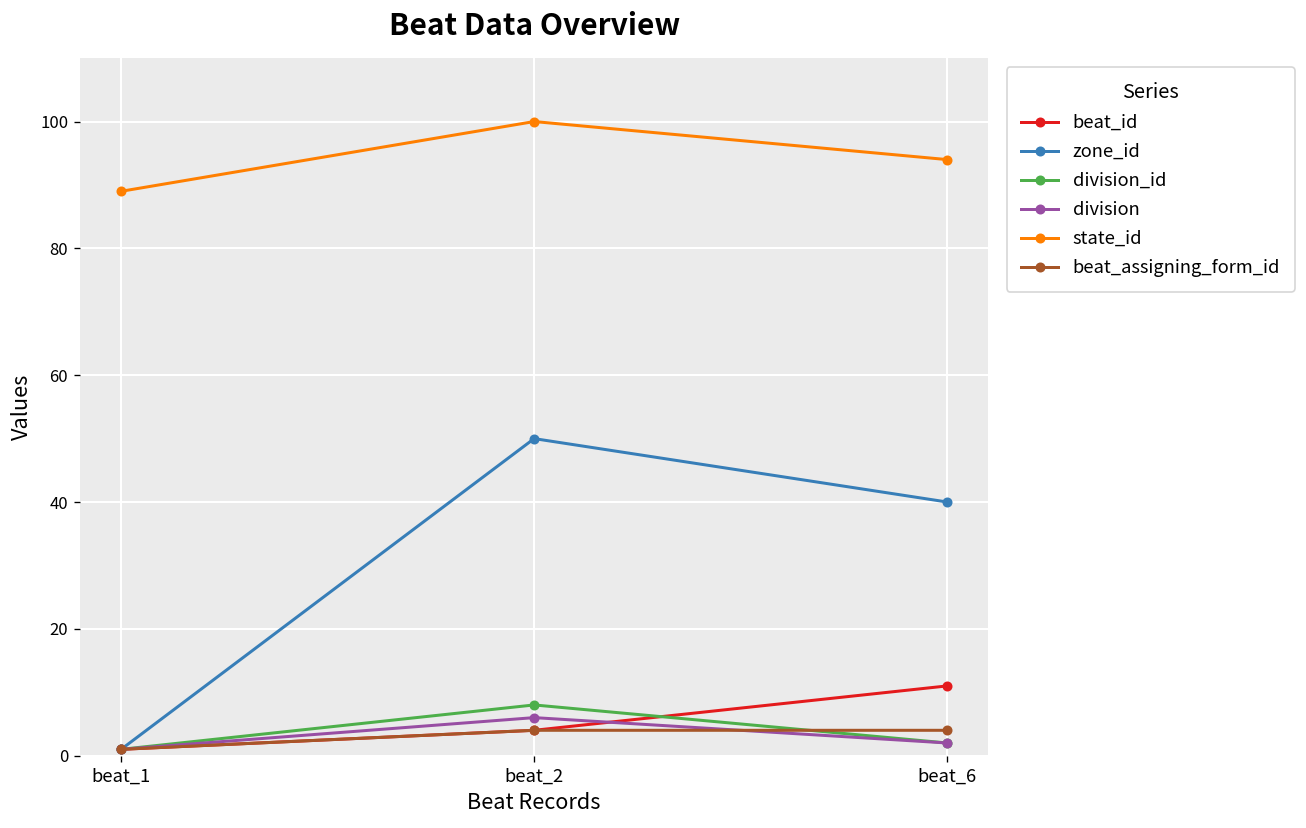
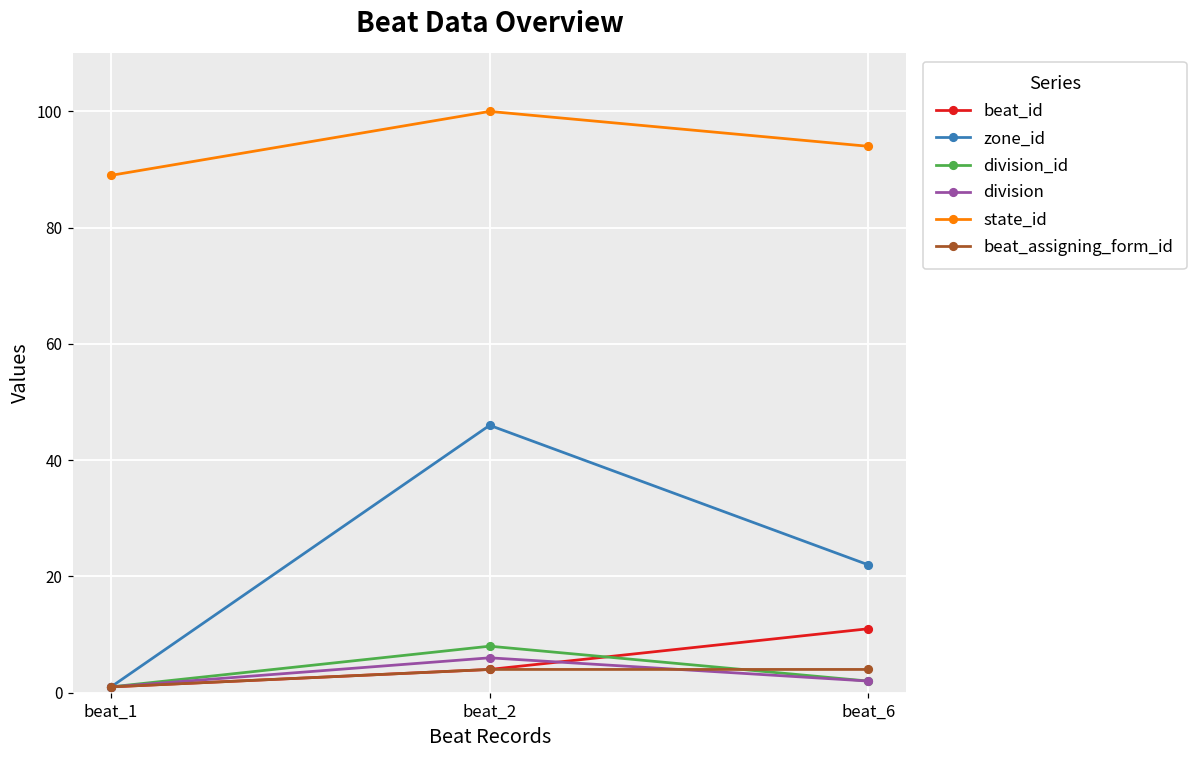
  {
    "beat_id": {
      "beat_6": 11
    },
    "zone_id": {
-     "beat_2": 50,
-     "beat_6": 40
+     "beat_2": 46,
+     "beat_6": 22
    },
    "division_id": {
      "beat_2": 8
    },
    "division": {
      "beat_2": 6
    },
    "state_id": {
      "beat_1": 89,
      "beat_2": 100,
      "beat_6": 94
    },
    "beat_assigning_form_id": {
      "beat_6": 4
    }
  }
